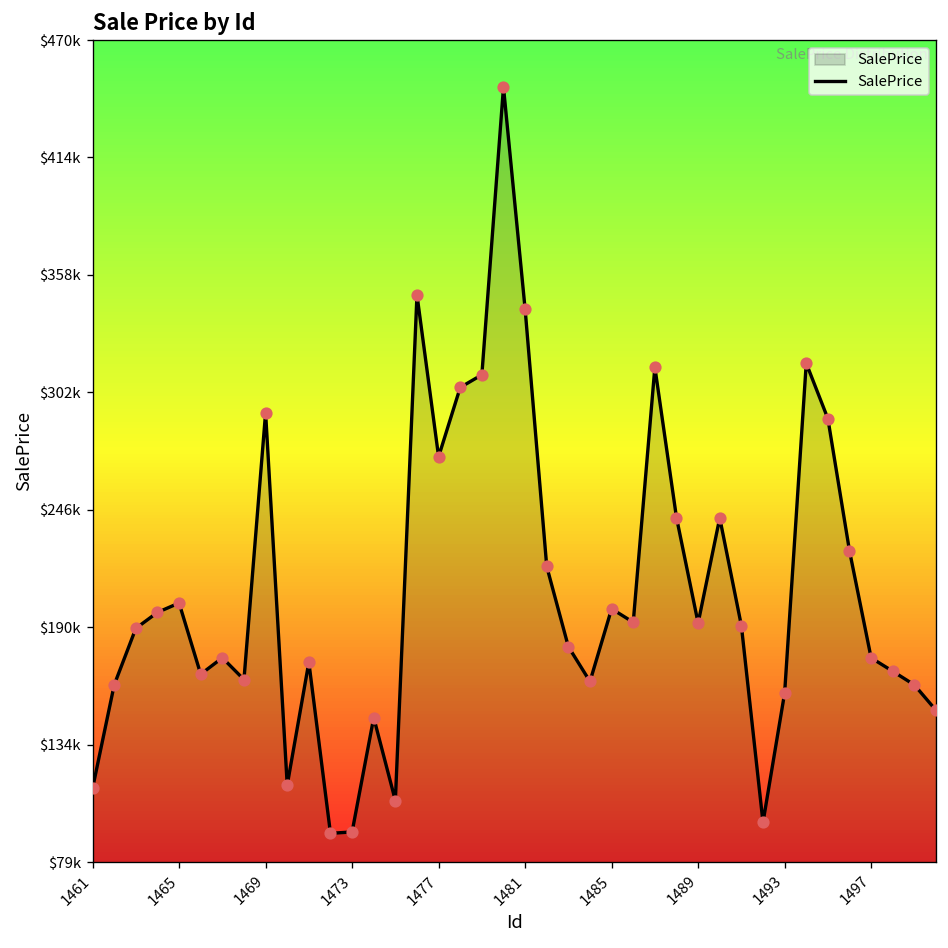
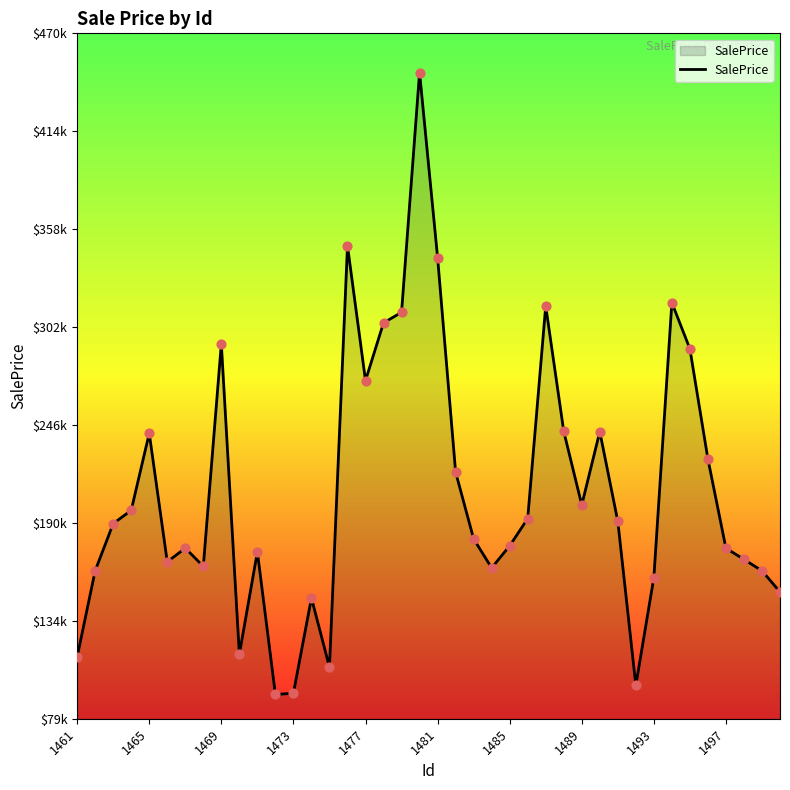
  {
    "1461": "$114000",
-   "1465": "$202000",
+   "1465": "$241000",
    "1469": "$292000",
    "1473": "$93000",
    "1477": "$272000",
    "1481": "$342000",
-   "1485": "$199000",
-   "1489": "$192000",
+   "1485": "$177000",
+   "1489": "$201000",
    "1493": "$159000",
    "1497": "$176000"
  }
